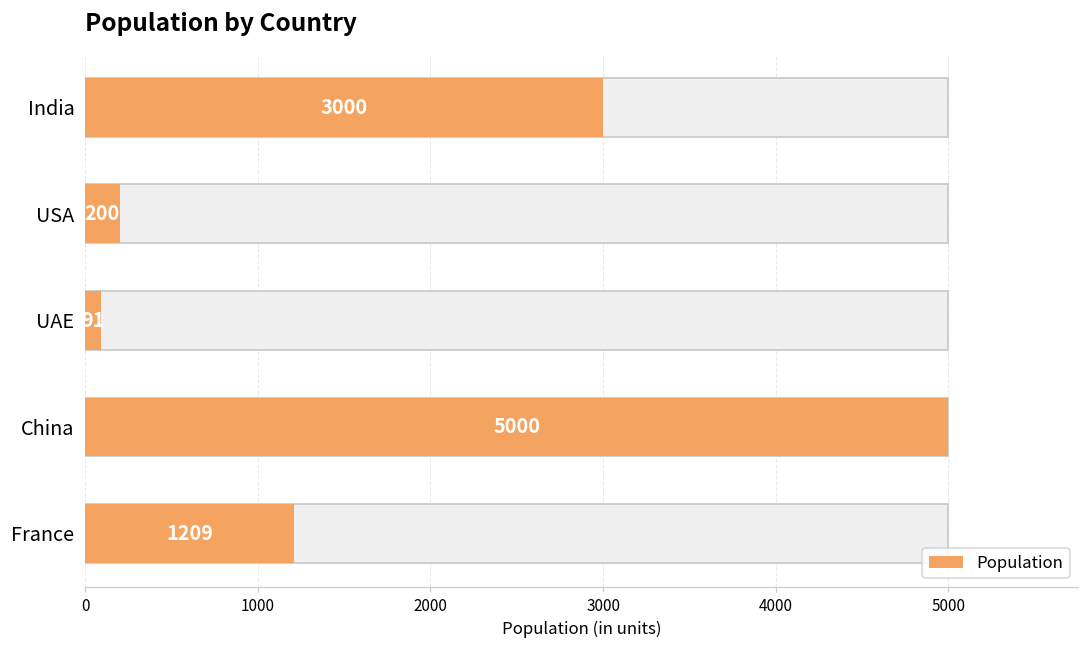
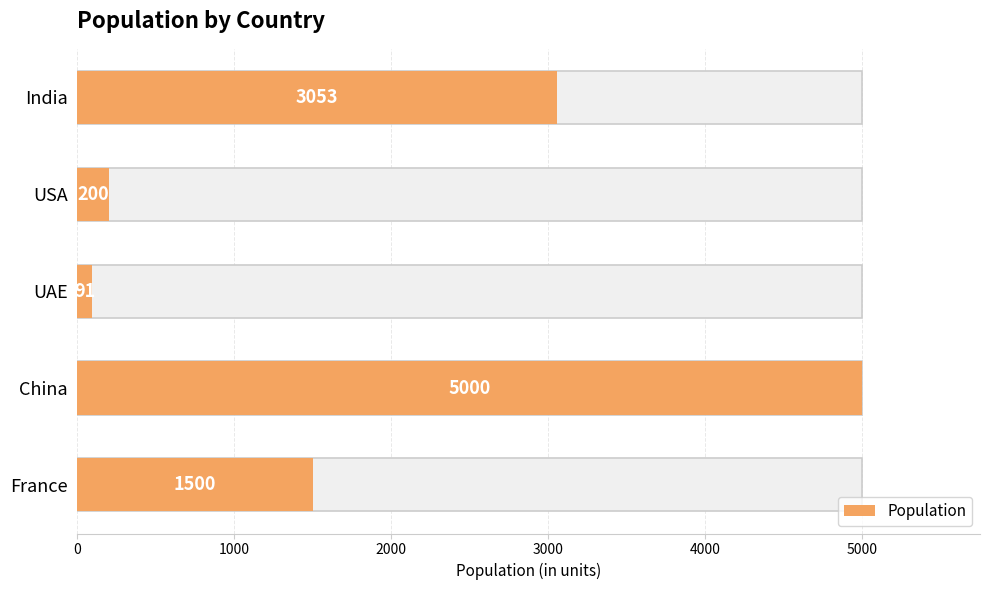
  {
    "Population": {
-     "India": 3000,
+     "India": 3053,
      "China": 5000,
-     "France": 1209
+     "France": 1500
    }
  }
